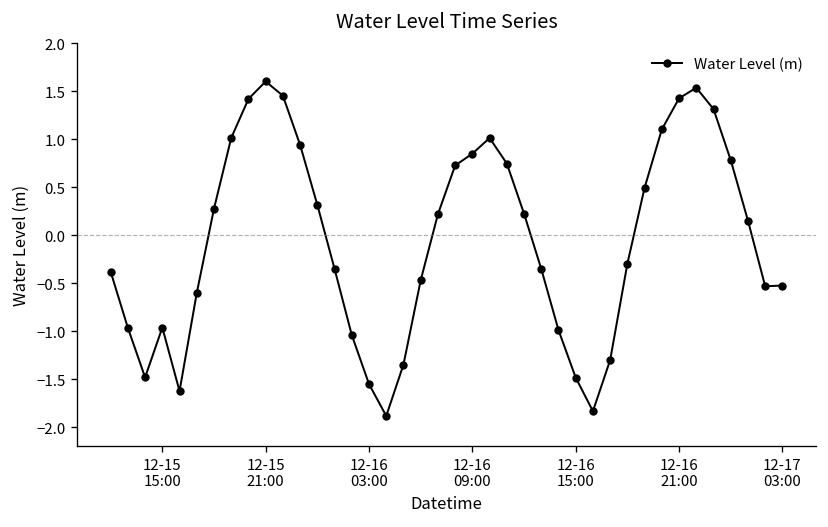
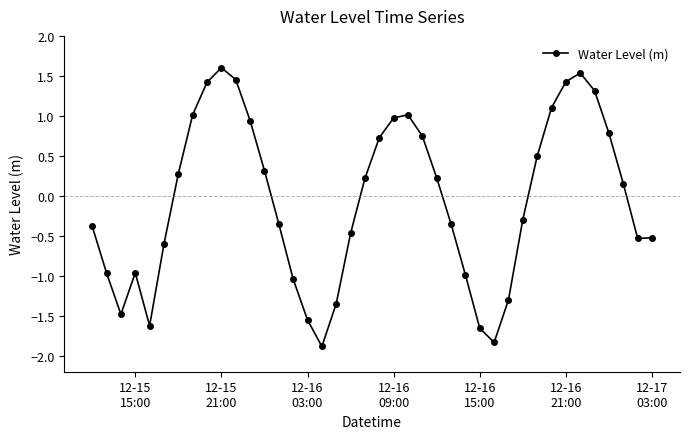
  {
    "12-15 15:00": -1.0,
    "12-15 21:00": 1.6,
    "12-16 03:00": -1.6,
-   "12-16 09:00": 0.8,
-   "12-16 15:00": -1.5,
+   "12-16 09:00": 1.0,
+   "12-16 15:00": -1.7,
    "12-16 21:00": 1.4,
    "12-17 03:00": -0.5
  }
